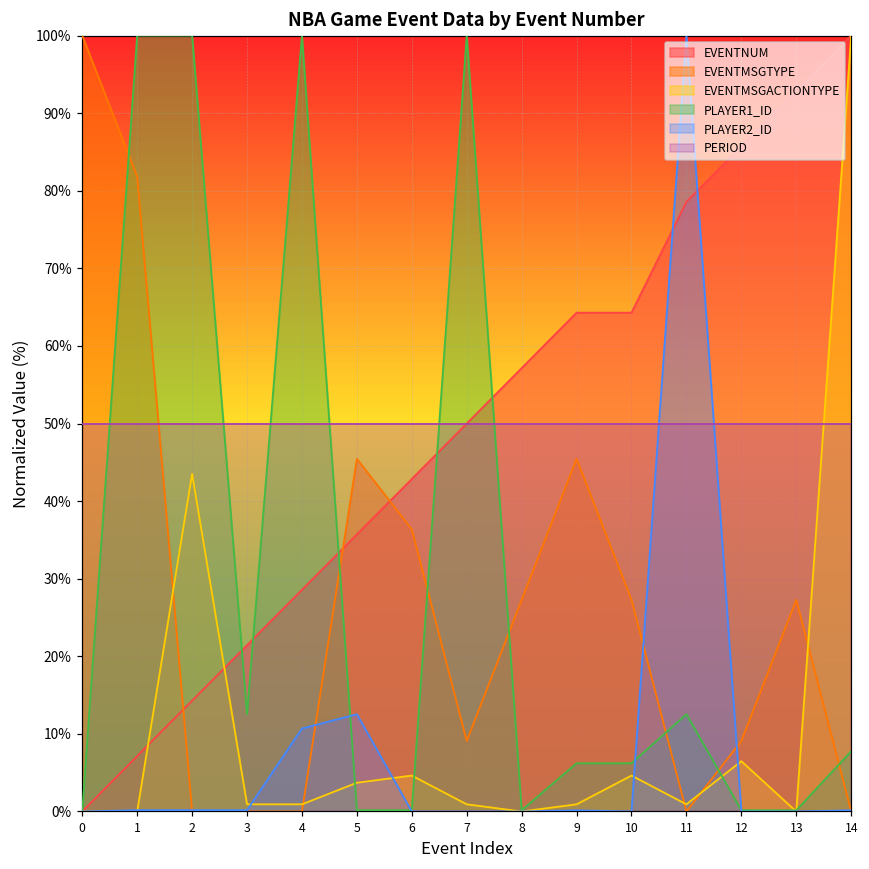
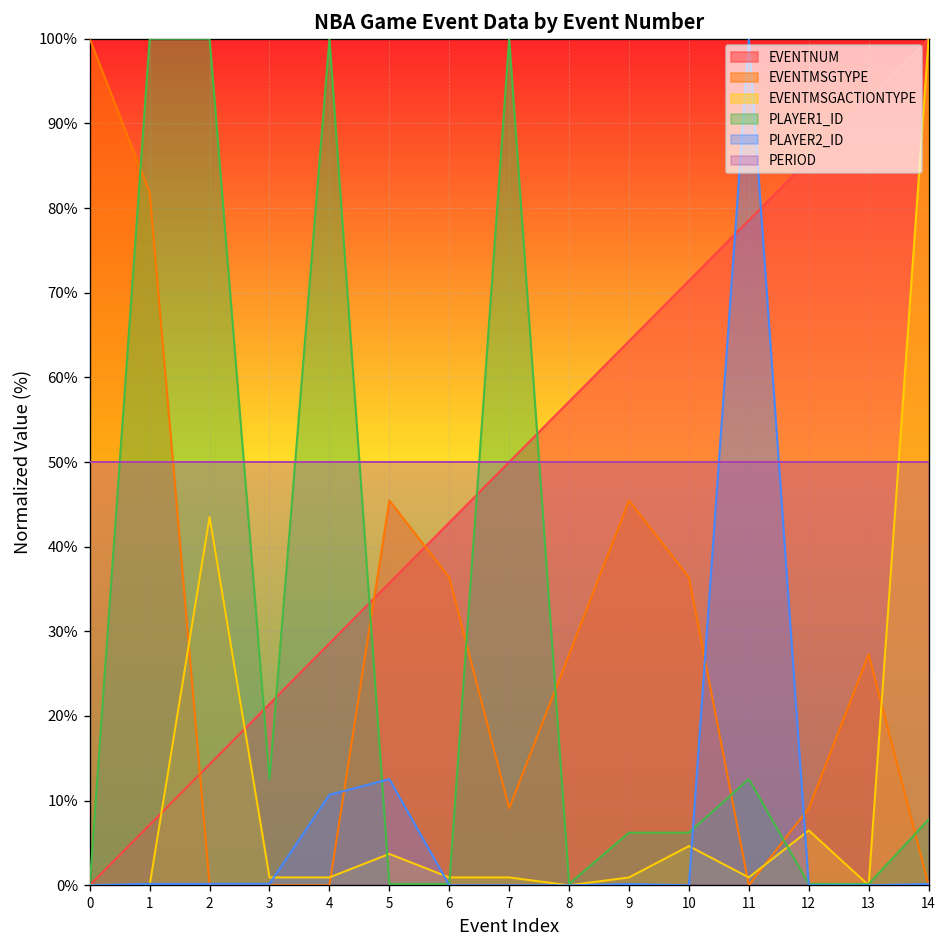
  {
    "EVENTNUM": {
      "1": "7%",
      "2": "14%",
      "3": "21%",
      "4": "29%",
      "5": "36%",
      "6": "43%",
      "8": "57%",
      "9": "64%",
-     "10": "64%",
+     "10": "71%",
      "11": "79%"
    },
    "EVENTMSGTYPE": {
      "0": "100%",
      "1": "82%",
      "4": "0%",
      "5": "45%",
      "6": "36%",
      "7": "9%",
      "8": "27%",
      "9": "45%",
-     "10": "27%",
+     "10": "36%",
      "11": "0%",
      "12": "9%",
      "13": "27%"
    },
    "EVENTMSGACTIONTYPE": {
      "2": "44%",
      "3": "1%",
      "4": "1%",
      "5": "4%",
-     "6": "5%",
+     "6": "1%",
      "7": "1%",
      "9": "1%",
      "10": "5%",
      "11": "1%",
      "12": "6%"
    },
    "PLAYER1_ID": {
      "1": "100%",
      "2": "100%",
      "3": "13%",
      "4": "100%",
      "5": "0%",
      "7": "100%",
      "9": "6%",
      "10": "6%",
      "11": "13%",
      "14": "8%"
    },
    "PLAYER2_ID": {
      "4": "11%",
      "5": "13%",
      "7": "0%",
      "9": "0%",
      "10": "0%",
      "11": "100%"
    },
    "PERIOD": {
      "0": "50%",
      "1": "50%",
      "2": "50%",
      "3": "50%",
      "4": "50%",
      "5": "50%",
      "6": "50%",
      "8": "50%",
      "9": "50%",
      "10": "50%",
      "11": "50%",
      "12": "50%",
      "13": "50%",
      "14": "50%"
    }
  }
